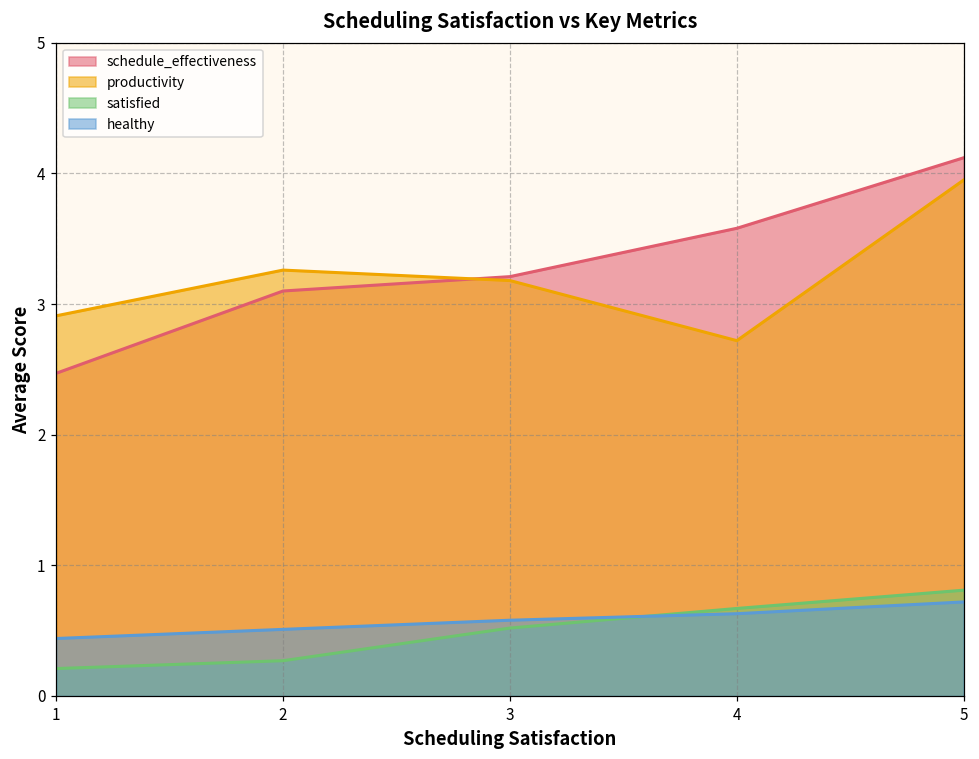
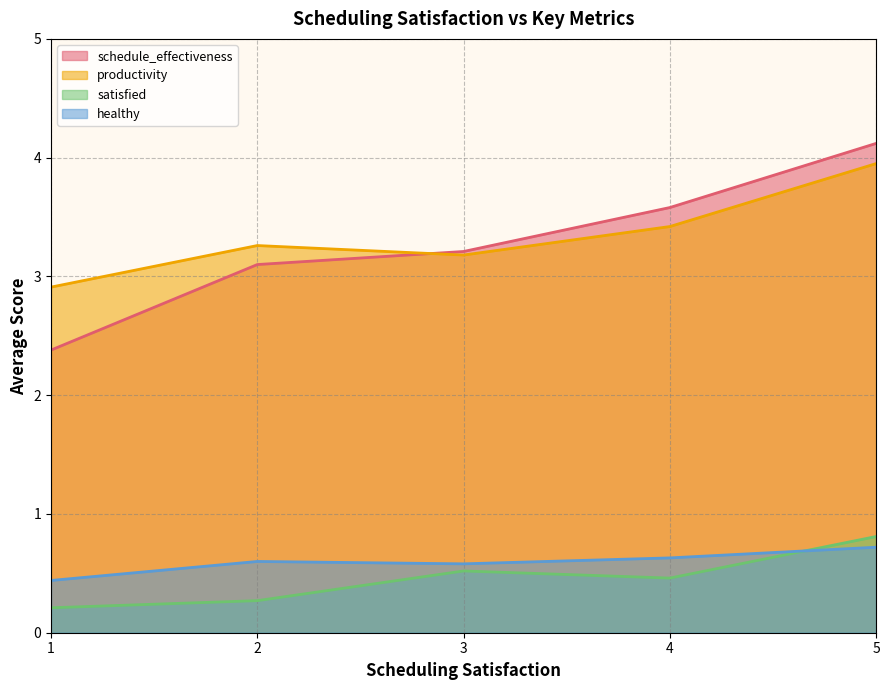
  {
    "schedule_effectiveness": {
-     "1": 2.47,
+     "1": 2.38,
      "2": 3.10,
      "3": 3.21,
      "4": 3.58,
      "5": 4.12
    },
    "productivity": {
      "1": 2.91,
      "2": 3.26,
      "3": 3.18,
-     "4": 2.72,
+     "4": 3.42,
      "5": 3.95
    },
    "satisfied": {
      "1": 0.21,
      "2": 0.27,
      "3": 0.52,
-     "4": 0.67,
+     "4": 0.46,
      "5": 0.81
    },
    "healthy": {
      "1": 0.44,
-     "2": 0.51,
+     "2": 0.60,
      "3": 0.58,
      "4": 0.63,
      "5": 0.72
    }
  }
